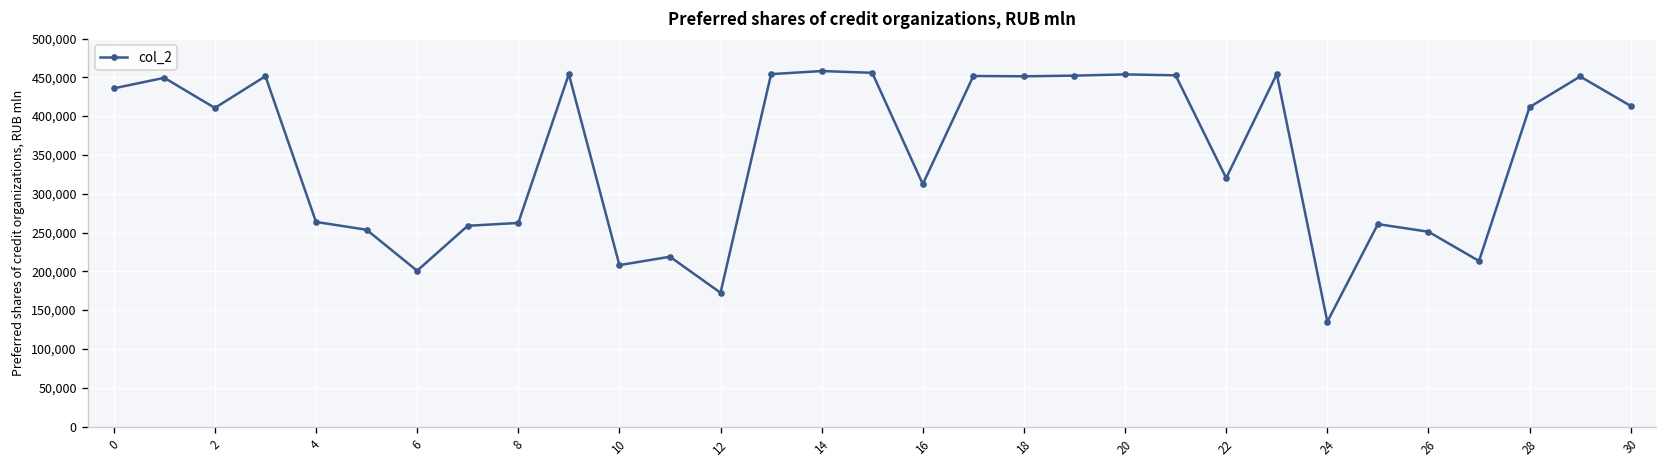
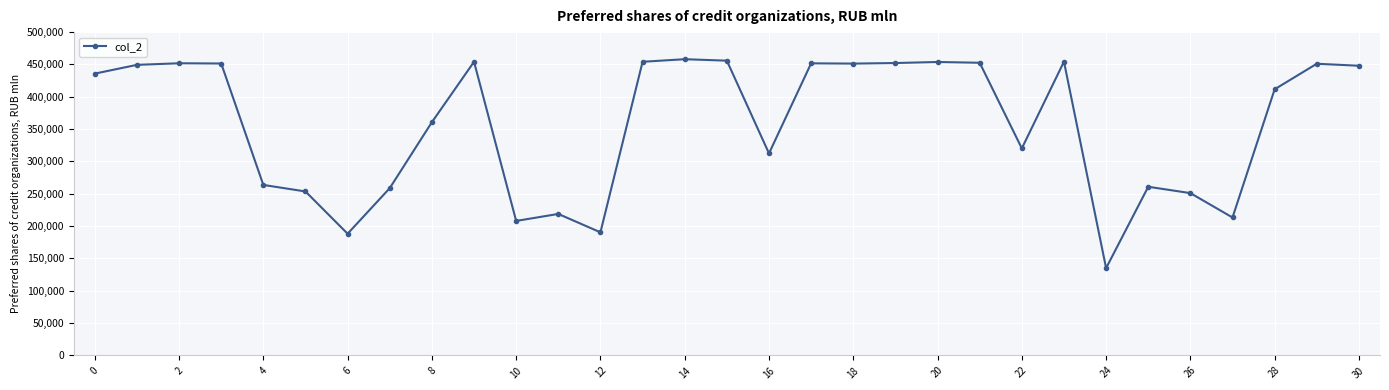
  {
    "0": "440,000",
-   "2": "410,000",
+   "2": "450,000",
    "4": "260,000",
-   "6": "200,000",
-   "8": "260,000",
+   "6": "190,000",
+   "8": "360,000",
    "10": "210,000",
-   "12": "170,000",
+   "12": "190,000",
    "14": "460,000",
    "16": "310,000",
    "18": "450,000",
    "20": "450,000",
    "22": "320,000",
    "24": "140,000",
    "26": "250,000",
    "28": "410,000",
-   "30": "410,000"
+   "30": "450,000"
  }
